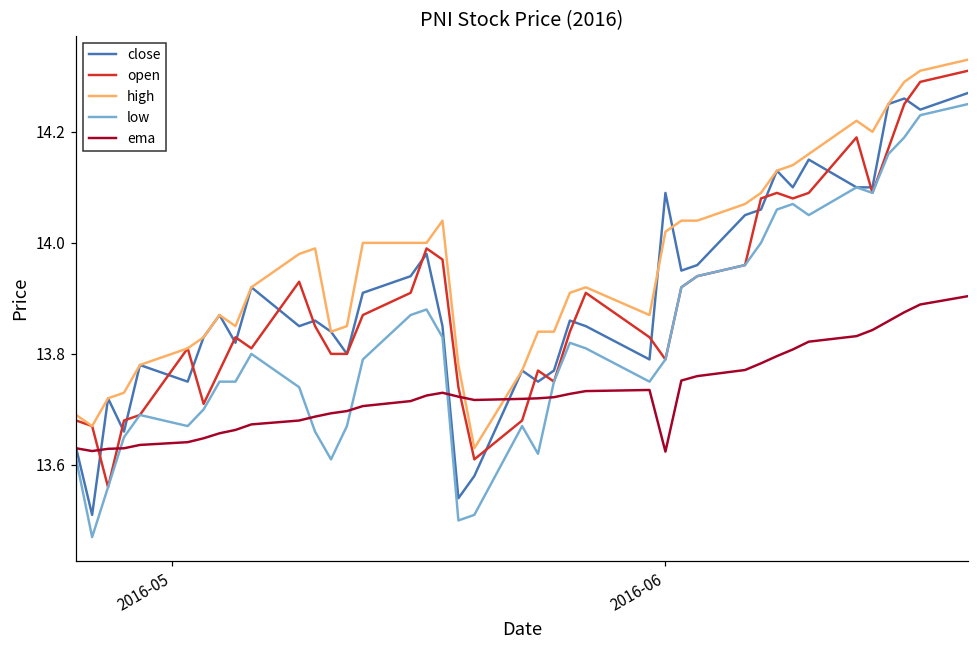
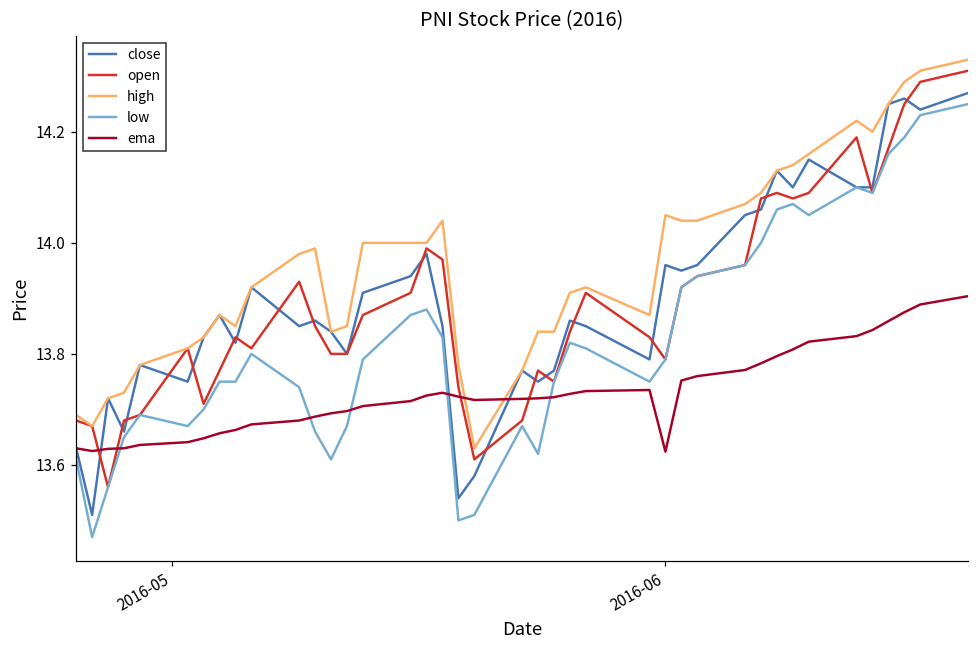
  {
    "close": {
-     "2016-06": 14.09
+     "2016-06": 13.96
    },
    "high": {
-     "2016-06": 14.02
+     "2016-06": 14.05
    },
    "ema": {
      "2016-06": 13.62
    }
  }
